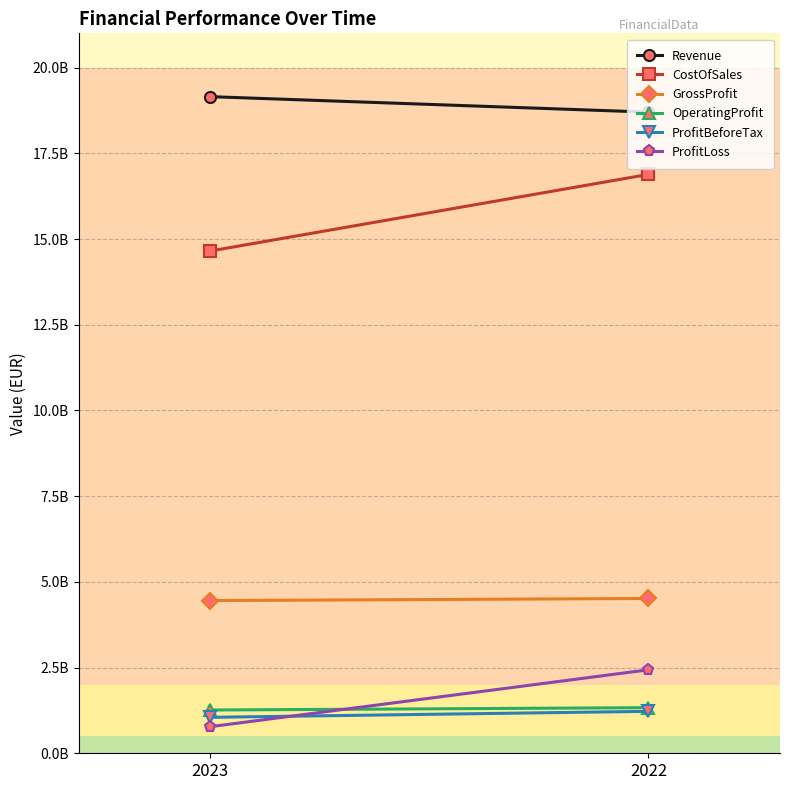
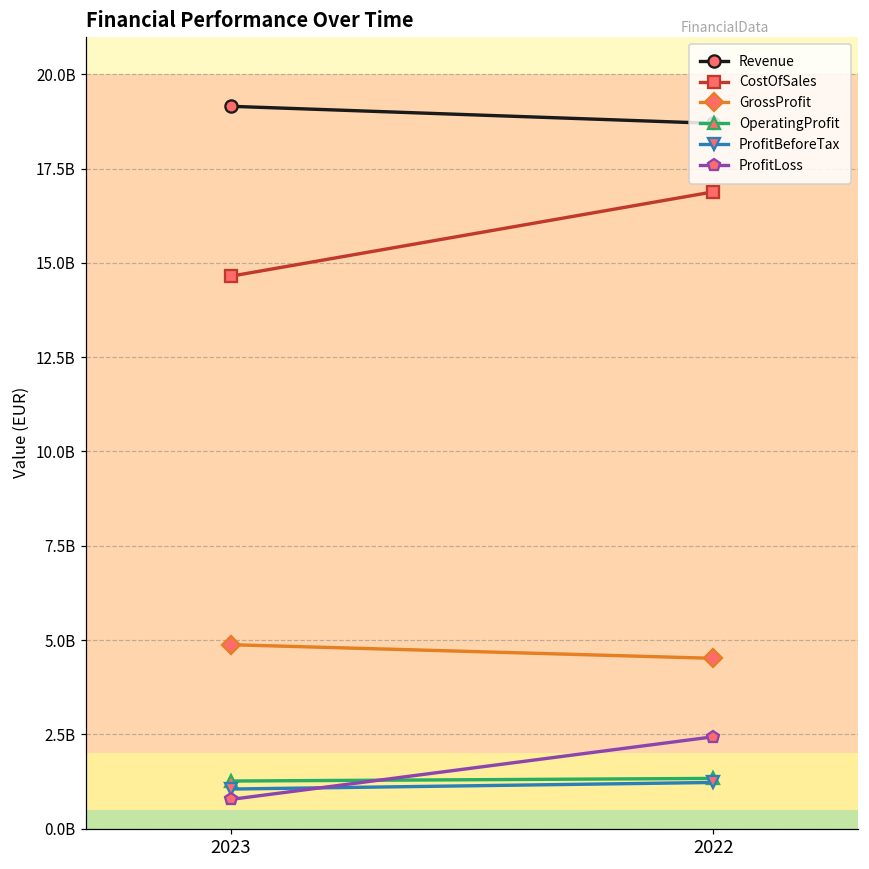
  {
    "Revenue": {
      "2023": 19200000000
    },
    "CostOfSales": {
      "2023": 14600000000,
      "2022": 16900000000
    },
    "GrossProfit": {
-     "2023": 4500000000,
+     "2023": 4900000000,
      "2022": 4500000000
    },
    "OperatingProfit": {
      "2023": 1300000000,
      "2022": 1300000000
    },
    "ProfitBeforeTax": {
      "2023": 1000000000,
      "2022": 1200000000
    },
    "ProfitLoss": {
      "2023": 800000000,
      "2022": 2400000000
    }
  }
